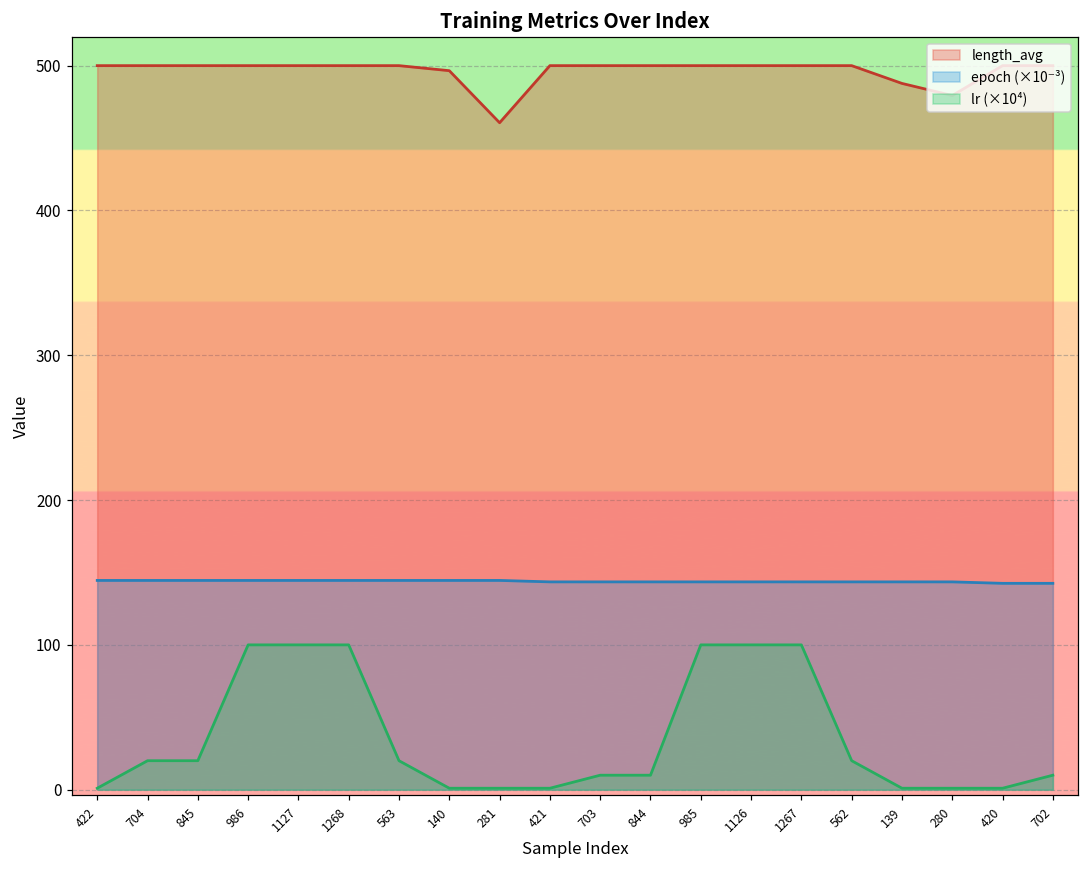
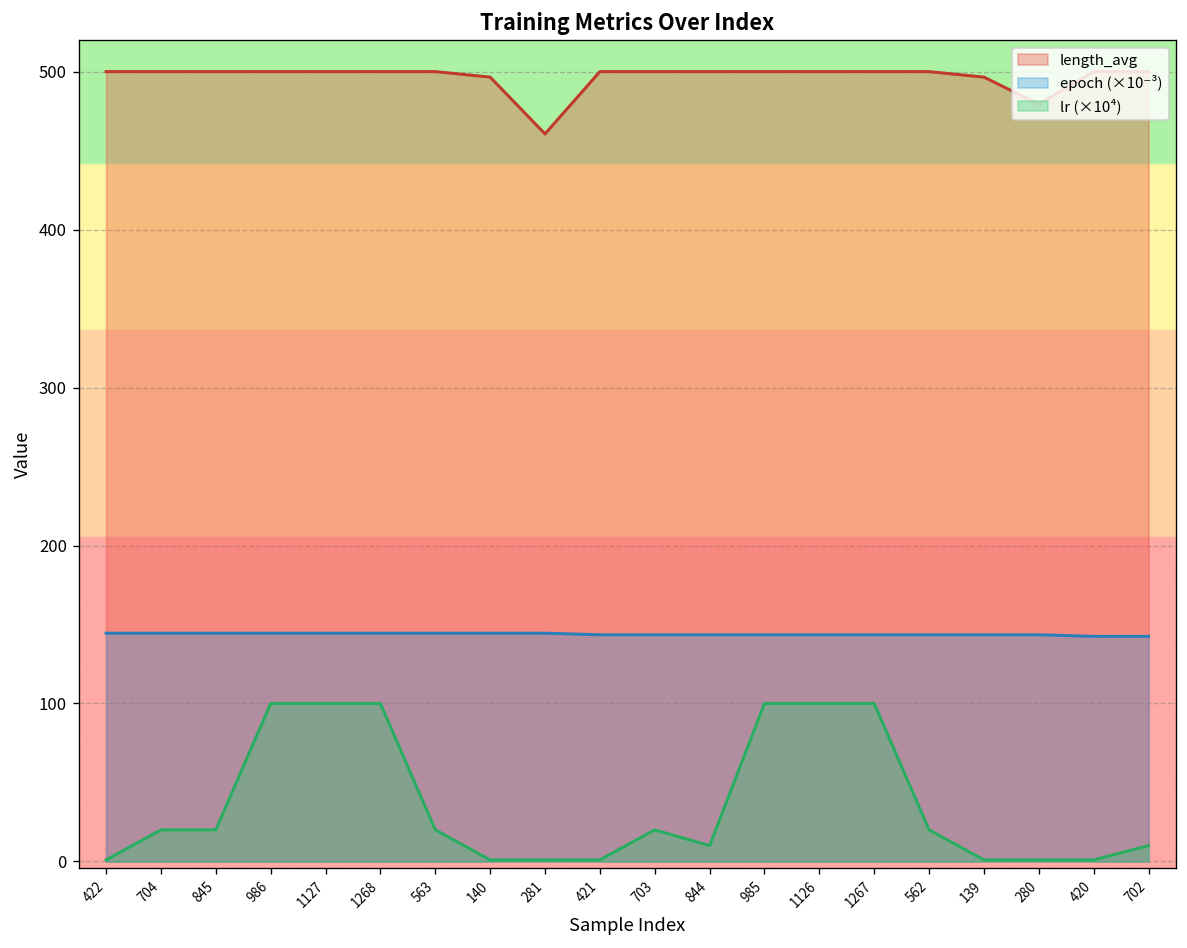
  {
    "length_avg": {
      "422": 500,
      "704": 500,
      "845": 500,
      "986": 500,
      "1127": 500,
      "1268": 500,
      "563": 500,
      "140": 497,
      "281": 461,
      "421": 500,
      "703": 500,
      "844": 500,
      "985": 500,
      "1126": 500,
      "1267": 500,
      "562": 500,
-     "139": 488
+     "139": 497
    },
    "epoch (×10⁻³)": {
      "422": 145,
      "704": 145,
      "845": 145,
      "986": 145,
      "1127": 145,
      "1268": 145,
      "563": 145,
      "140": 145,
      "281": 145,
      "421": 144,
      "703": 144,
      "844": 144,
      "985": 144,
      "1126": 144,
      "1267": 144,
      "562": 144,
      "139": 144,
      "280": 144,
      "420": 143,
      "702": 143
    },
    "lr (×10⁴)": {
      "422": 1,
      "704": 20,
      "845": 20,
      "986": 100,
      "1127": 100,
      "1268": 100,
      "563": 20,
      "140": 1,
      "281": 1,
      "421": 1,
-     "703": 10,
+     "703": 20,
      "844": 10,
      "985": 100,
      "1126": 100,
      "1267": 100,
      "562": 20,
      "139": 1,
      "280": 1,
      "420": 1,
      "702": 10
    }
  }
